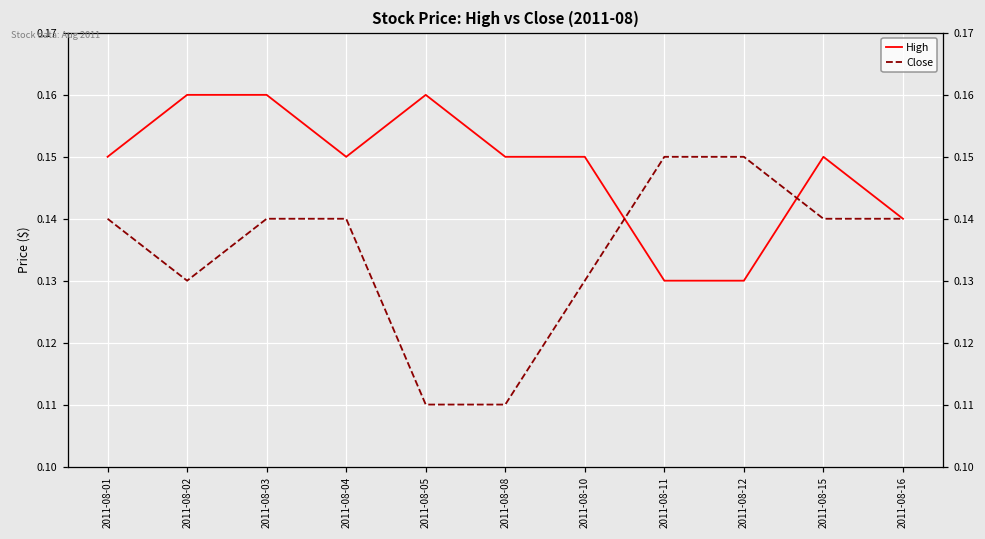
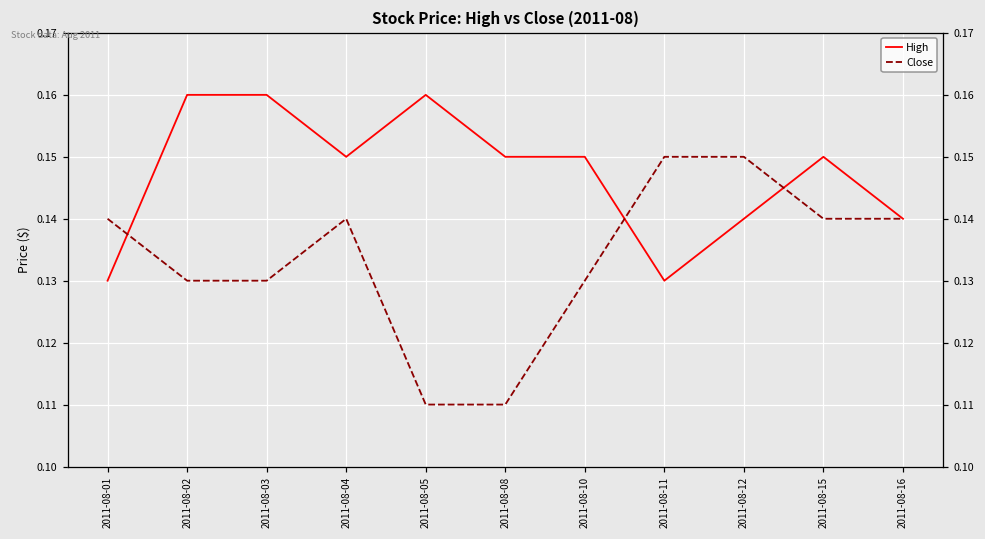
  {
    "High": {
-     "2011-08-01": 0.15,
+     "2011-08-01": 0.13,
      "2011-08-02": 0.16,
      "2011-08-03": 0.16,
      "2011-08-04": 0.15,
      "2011-08-05": 0.16,
      "2011-08-08": 0.15,
      "2011-08-10": 0.15,
      "2011-08-11": 0.13,
-     "2011-08-12": 0.13,
+     "2011-08-12": 0.14,
      "2011-08-15": 0.15
    },
    "Close": {
      "2011-08-01": 0.14,
      "2011-08-02": 0.13,
-     "2011-08-03": 0.14,
+     "2011-08-03": 0.13,
      "2011-08-04": 0.14,
      "2011-08-05": 0.11,
      "2011-08-08": 0.11,
      "2011-08-10": 0.13,
      "2011-08-11": 0.15,
      "2011-08-12": 0.15,
      "2011-08-15": 0.14
    }
  }
